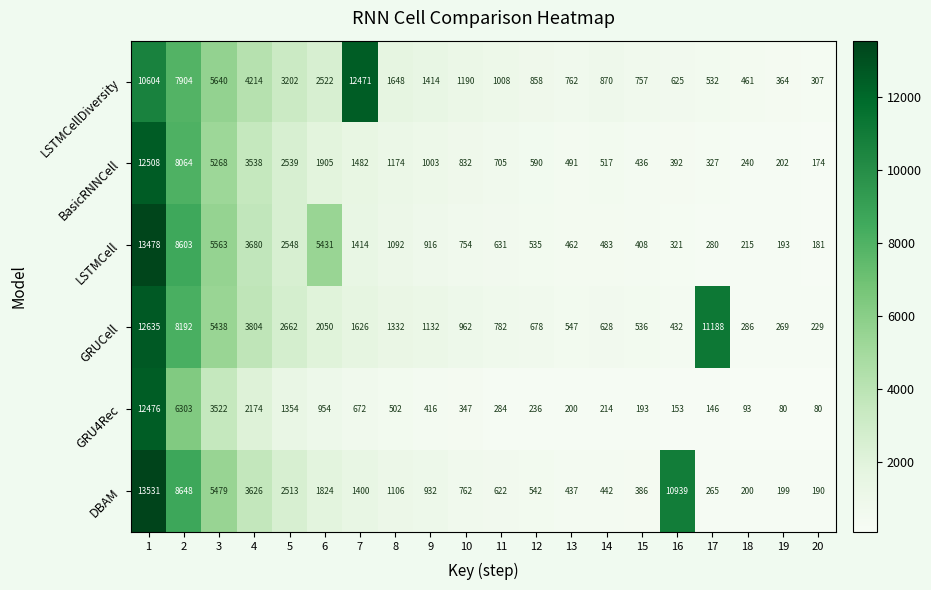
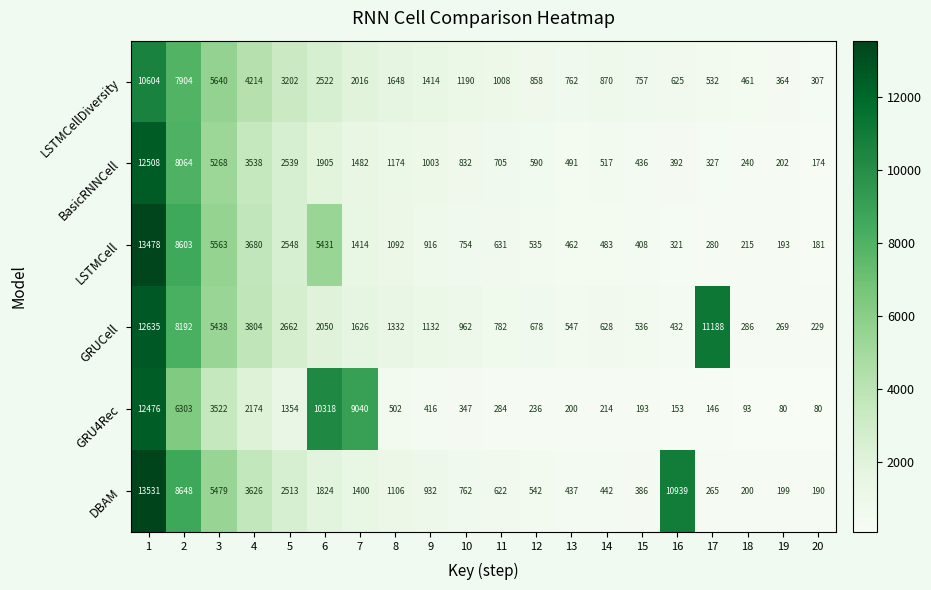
  {
    "LSTMCellDiversity": {
      "1": 10604,
      "2": 7904,
      "3": 5640,
      "4": 4214,
      "5": 3202,
      "6": 2522,
-     "7": 12471,
+     "7": 2016,
      "8": 1648,
      "9": 1414,
      "10": 1190,
      "11": 1008,
      "12": 858,
      "13": 762,
      "14": 870,
      "15": 757,
      "16": 625,
      "17": 532,
      "18": 461,
      "19": 364,
      "20": 307
    },
    "BasicRNNCell": {
      "1": 12508,
      "2": 8064,
      "3": 5268,
      "4": 3538,
      "5": 2539,
      "6": 1905,
      "7": 1482,
      "8": 1174,
      "9": 1003,
      "10": 832,
      "11": 705,
      "12": 590,
      "13": 491,
      "14": 517,
      "15": 436,
      "16": 392,
      "17": 327,
      "18": 240,
      "19": 202,
      "20": 174
    },
    "LSTMCell": {
      "1": 13478,
      "2": 8603,
      "3": 5563,
      "4": 3680,
      "5": 2548,
      "6": 5431,
      "7": 1414,
      "8": 1092,
      "9": 916,
      "10": 754,
      "11": 631,
      "12": 535,
      "13": 462,
      "14": 483,
      "15": 408,
      "16": 321,
      "17": 280,
      "18": 215,
      "19": 193,
      "20": 181
    },
    "GRUCell": {
      "1": 12635,
      "2": 8192,
      "3": 5438,
      "4": 3804,
      "5": 2662,
      "6": 2050,
      "7": 1626,
      "8": 1332,
      "9": 1132,
      "10": 962,
      "11": 782,
      "12": 678,
      "13": 547,
      "14": 628,
      "15": 536,
      "16": 432,
      "17": 11188,
      "18": 286,
      "19": 269,
      "20": 229
    },
    "GRU4Rec": {
      "1": 12476,
      "2": 6303,
      "3": 3522,
      "4": 2174,
      "5": 1354,
-     "6": 954,
-     "7": 672,
+     "6": 10318,
+     "7": 9040,
      "8": 502,
      "9": 416,
      "10": 347,
      "11": 284,
      "12": 236,
      "13": 200,
      "14": 214,
      "15": 193,
      "16": 153,
      "17": 146,
      "18": 93,
      "19": 80,
      "20": 80
    },
    "DBAM": {
      "1": 13531,
      "2": 8648,
      "3": 5479,
      "4": 3626,
      "5": 2513,
      "6": 1824,
      "7": 1400,
      "8": 1106,
      "9": 932,
      "10": 762,
      "11": 622,
      "12": 542,
      "13": 437,
      "14": 442,
      "15": 386,
      "16": 10939,
      "17": 265,
      "18": 200,
      "19": 199,
      "20": 190
    }
  }
